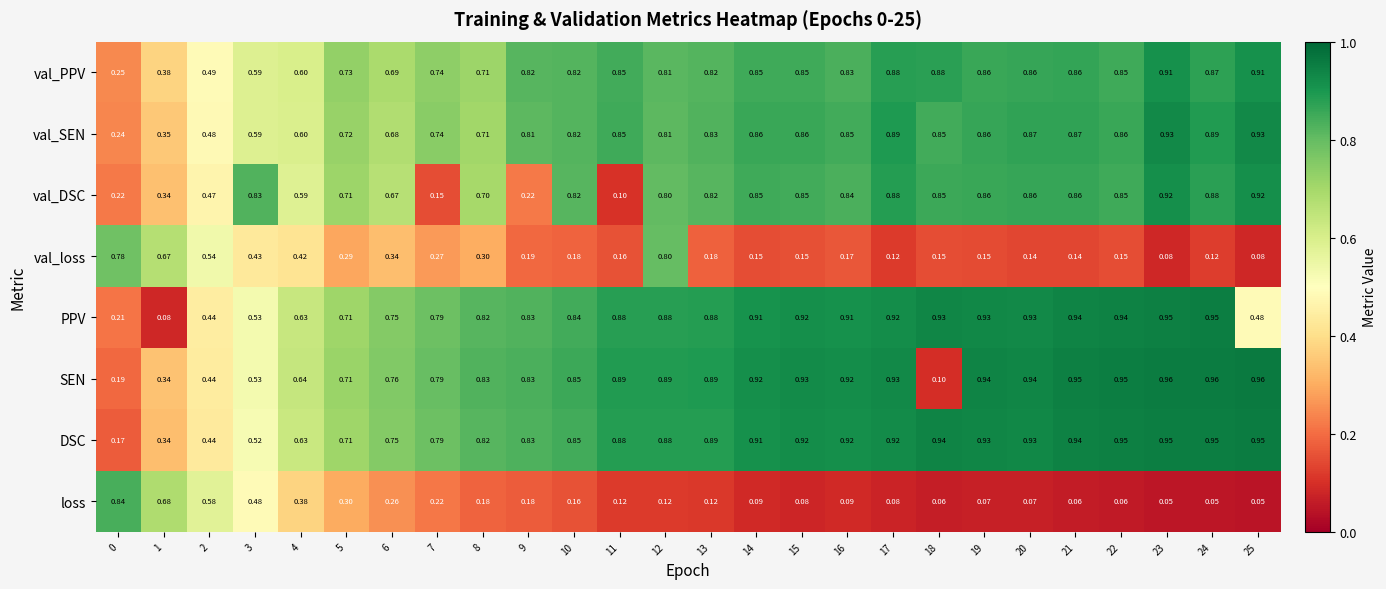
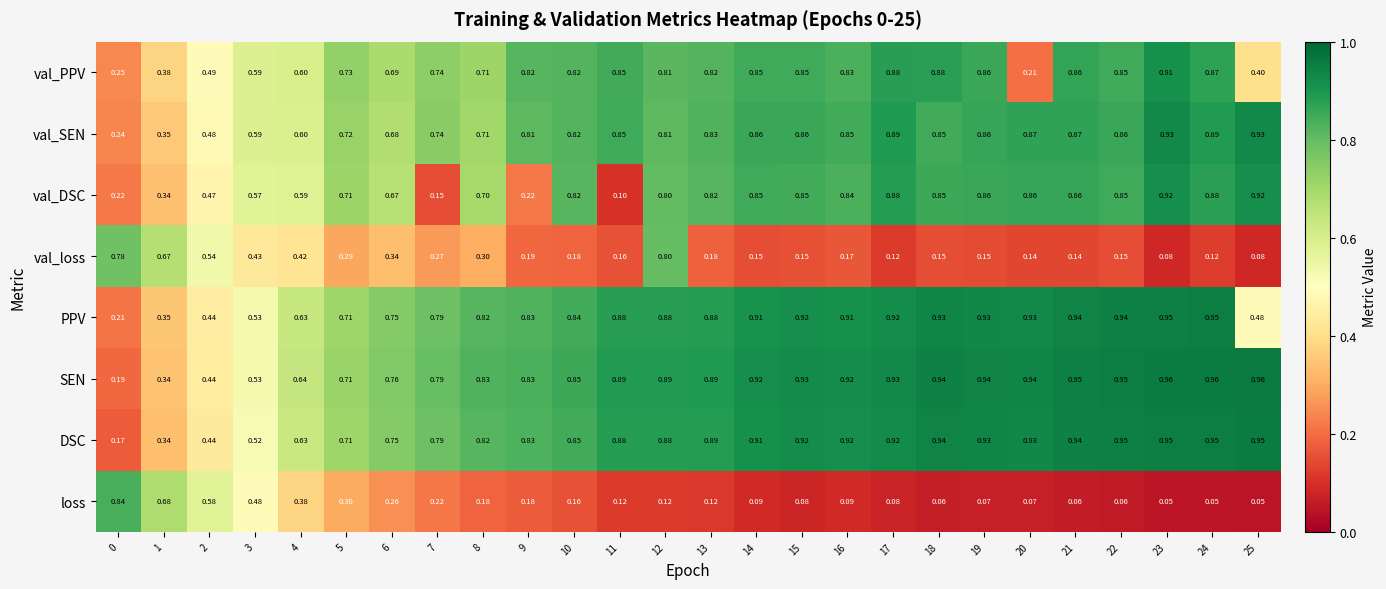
  {
    "val_PPV": {
      "0": 0.25,
      "1": 0.38,
      "2": 0.49,
      "3": 0.59,
      "4": 0.60,
      "5": 0.73,
      "6": 0.69,
      "7": 0.74,
      "8": 0.71,
      "9": 0.82,
      "10": 0.82,
      "11": 0.85,
      "12": 0.81,
      "13": 0.82,
      "14": 0.85,
      "15": 0.85,
      "16": 0.83,
      "17": 0.88,
      "18": 0.88,
      "19": 0.86,
-     "20": 0.86,
+     "20": 0.21,
      "21": 0.86,
      "22": 0.85,
      "23": 0.91,
      "24": 0.87,
-     "25": 0.91
+     "25": 0.40
    },
    "val_DSC": {
      "0": 0.22,
      "1": 0.34,
      "2": 0.47,
-     "3": 0.83,
+     "3": 0.57,
      "4": 0.59,
      "5": 0.71,
      "6": 0.67,
      "7": 0.15,
      "8": 0.70,
      "9": 0.22,
      "10": 0.82,
      "11": 0.10,
      "12": 0.80,
      "13": 0.82,
      "14": 0.85,
      "15": 0.85,
      "16": 0.84,
      "17": 0.88,
      "18": 0.85,
      "19": 0.86,
      "20": 0.86,
      "21": 0.86,
      "22": 0.85,
      "23": 0.92,
      "24": 0.88,
      "25": 0.92
    },
    "PPV": {
      "0": 0.21,
-     "1": 0.08,
+     "1": 0.35,
      "2": 0.44,
      "3": 0.53,
      "4": 0.63,
      "5": 0.71,
      "6": 0.75,
      "7": 0.79,
      "8": 0.82,
      "9": 0.83,
      "10": 0.84,
      "11": 0.88,
      "12": 0.88,
      "13": 0.88,
      "14": 0.91,
      "15": 0.92,
      "16": 0.91,
      "17": 0.92,
      "18": 0.93,
      "19": 0.93,
      "20": 0.93,
      "21": 0.94,
      "22": 0.94,
      "23": 0.95,
      "24": 0.95,
      "25": 0.48
    },
    "SEN": {
      "0": 0.19,
      "1": 0.34,
      "2": 0.44,
      "3": 0.53,
      "4": 0.64,
      "5": 0.71,
      "6": 0.76,
      "7": 0.79,
      "8": 0.83,
      "9": 0.83,
      "10": 0.85,
      "11": 0.89,
      "12": 0.89,
      "13": 0.89,
      "14": 0.92,
      "15": 0.93,
      "16": 0.92,
      "17": 0.93,
-     "18": 0.10,
+     "18": 0.94,
      "19": 0.94,
      "20": 0.94,
      "21": 0.95,
      "22": 0.95,
      "23": 0.96,
      "24": 0.96,
      "25": 0.96
    }
  }
